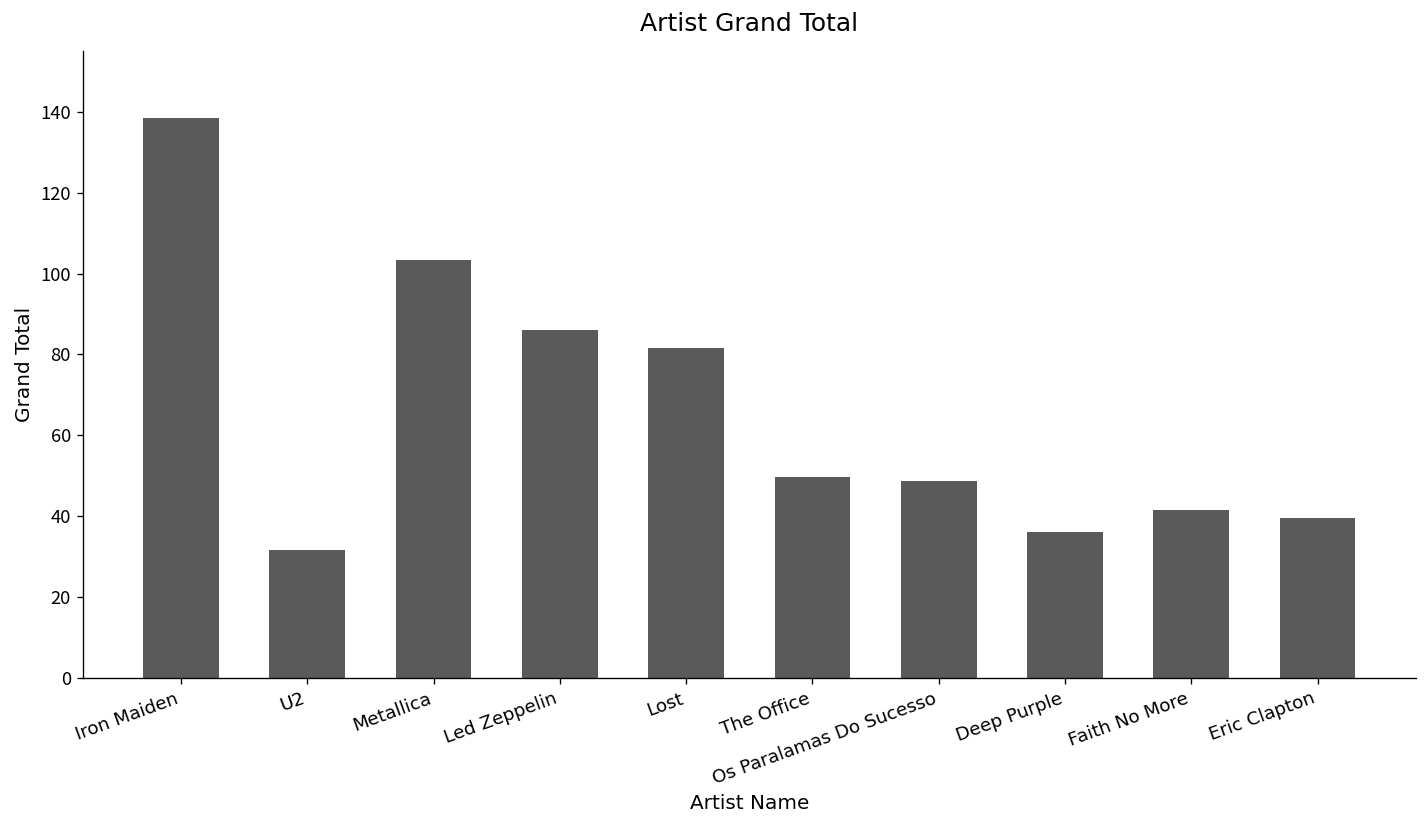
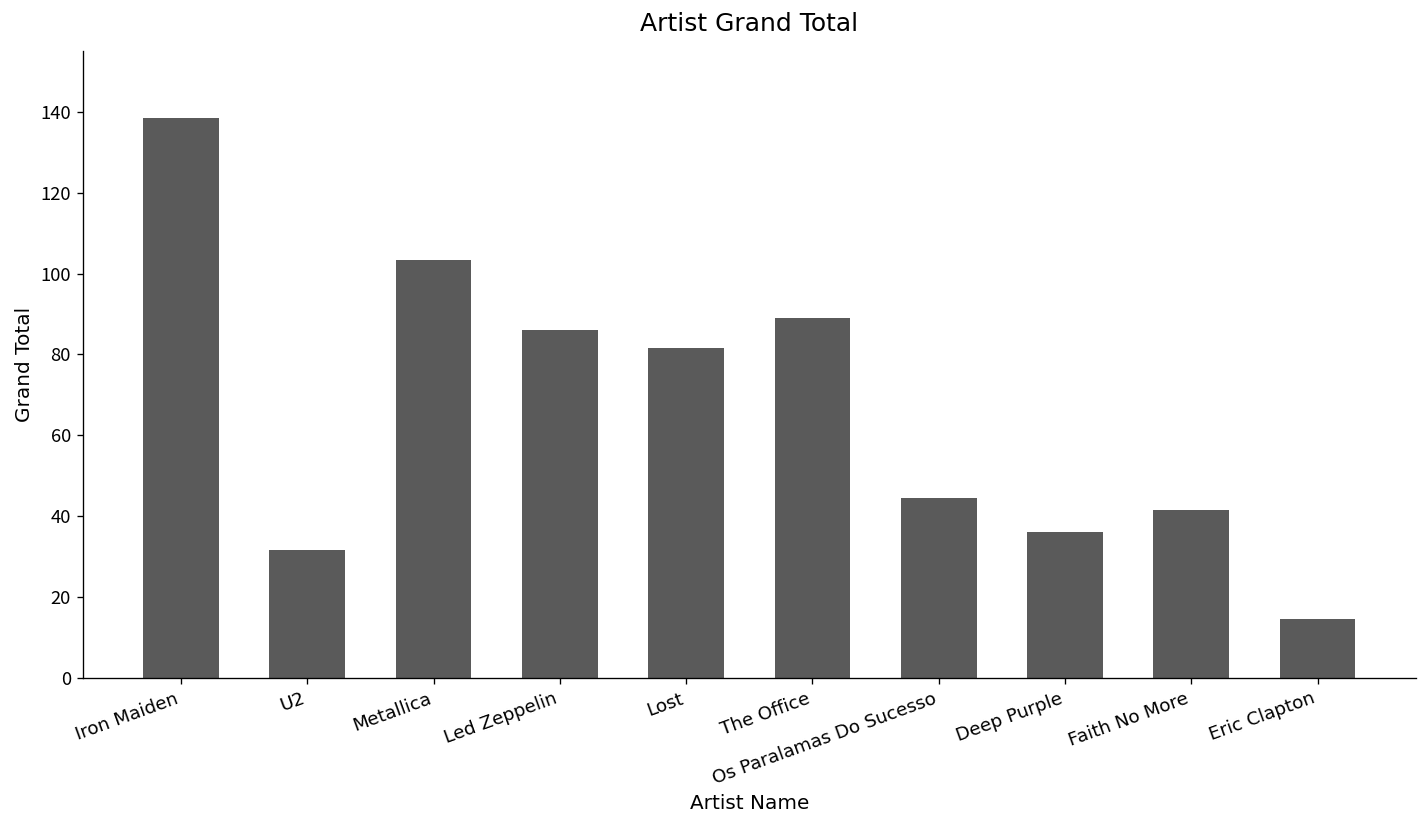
  {
    "Iron Maiden": 139,
    "U2": 32,
    "Metallica": 103,
    "Led Zeppelin": 86,
    "Lost": 82,
-   "The Office": 50,
-   "Os Paralamas Do Sucesso": 49,
+   "The Office": 89,
+   "Os Paralamas Do Sucesso": 45,
    "Deep Purple": 36,
    "Faith No More": 42,
-   "Eric Clapton": 40
+   "Eric Clapton": 15
  }
